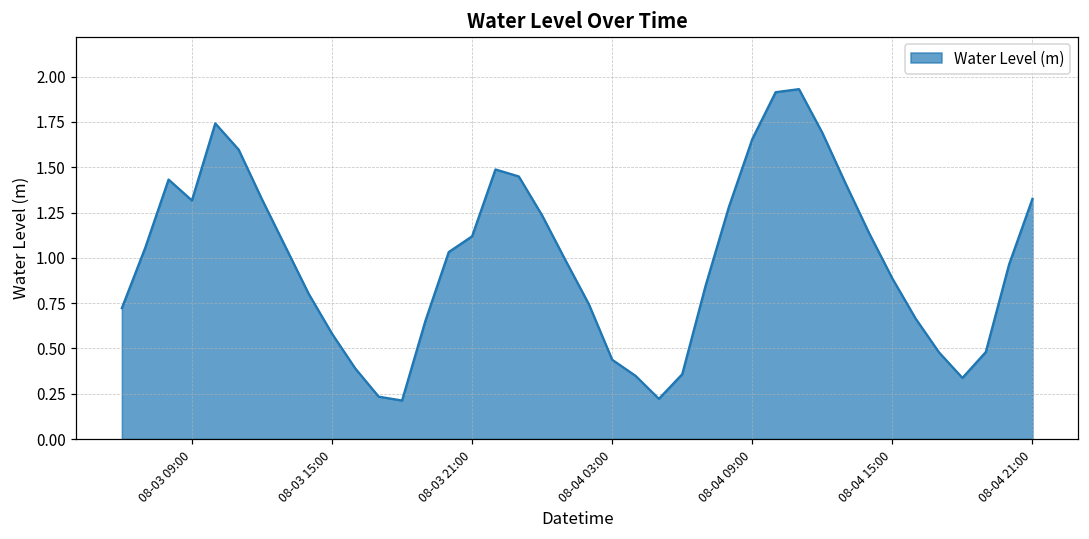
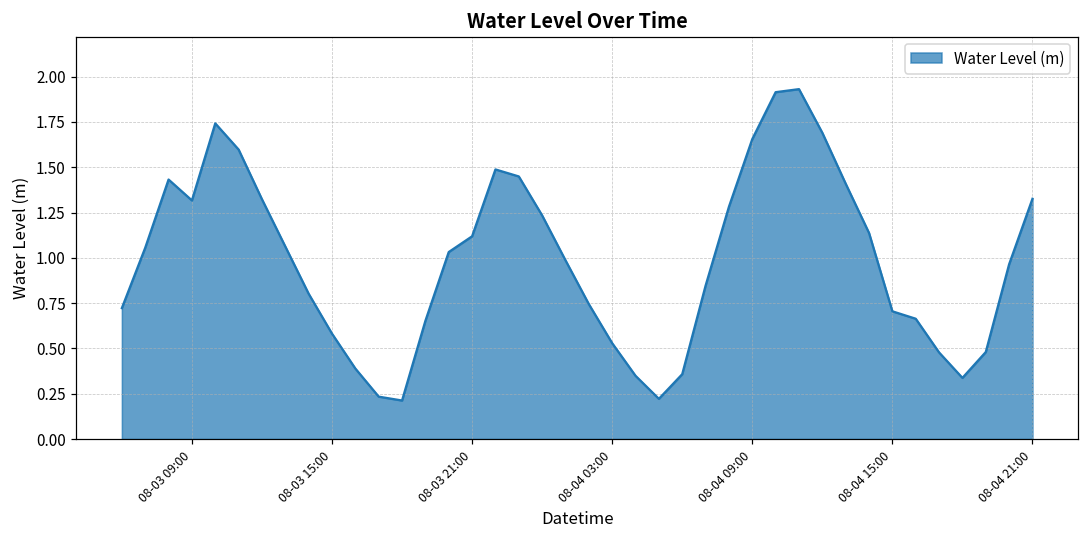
  {
    "08-03 09:00": 1.32,
    "08-03 15:00": 0.58,
    "08-03 21:00": 1.12,
-   "08-04 03:00": 0.44,
+   "08-04 03:00": 0.53,
    "08-04 09:00": 1.66,
-   "08-04 15:00": 0.89,
+   "08-04 15:00": 0.70,
    "08-04 21:00": 1.33
  }
